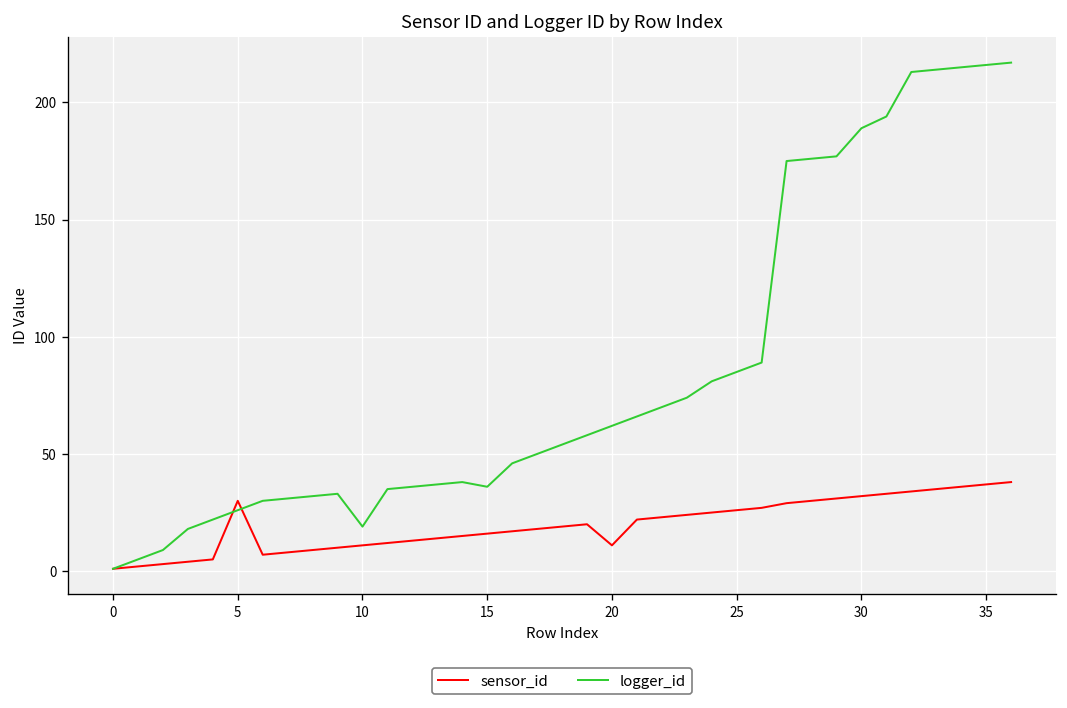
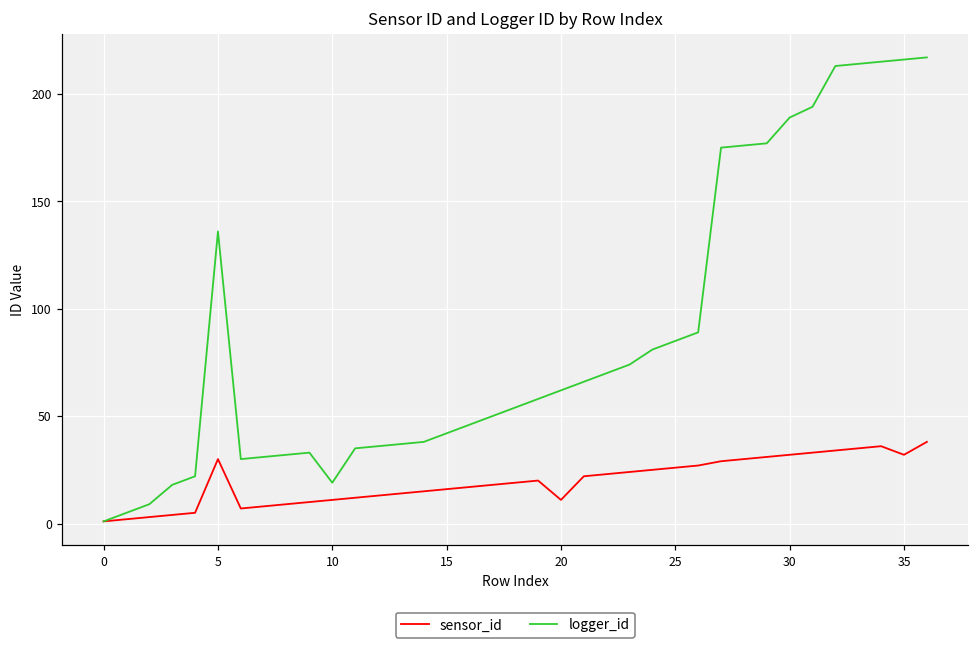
  {
    "sensor_id": {
      "5": 30,
      "10": 11,
      "15": 16,
      "20": 11,
      "25": 26,
      "30": 32,
-     "35": 37
+     "35": 32
    },
    "logger_id": {
-     "5": 26,
+     "5": 136,
      "10": 19,
-     "15": 36,
+     "15": 42,
      "20": 62,
      "25": 85,
      "30": 189,
      "35": 216
    }
  }
